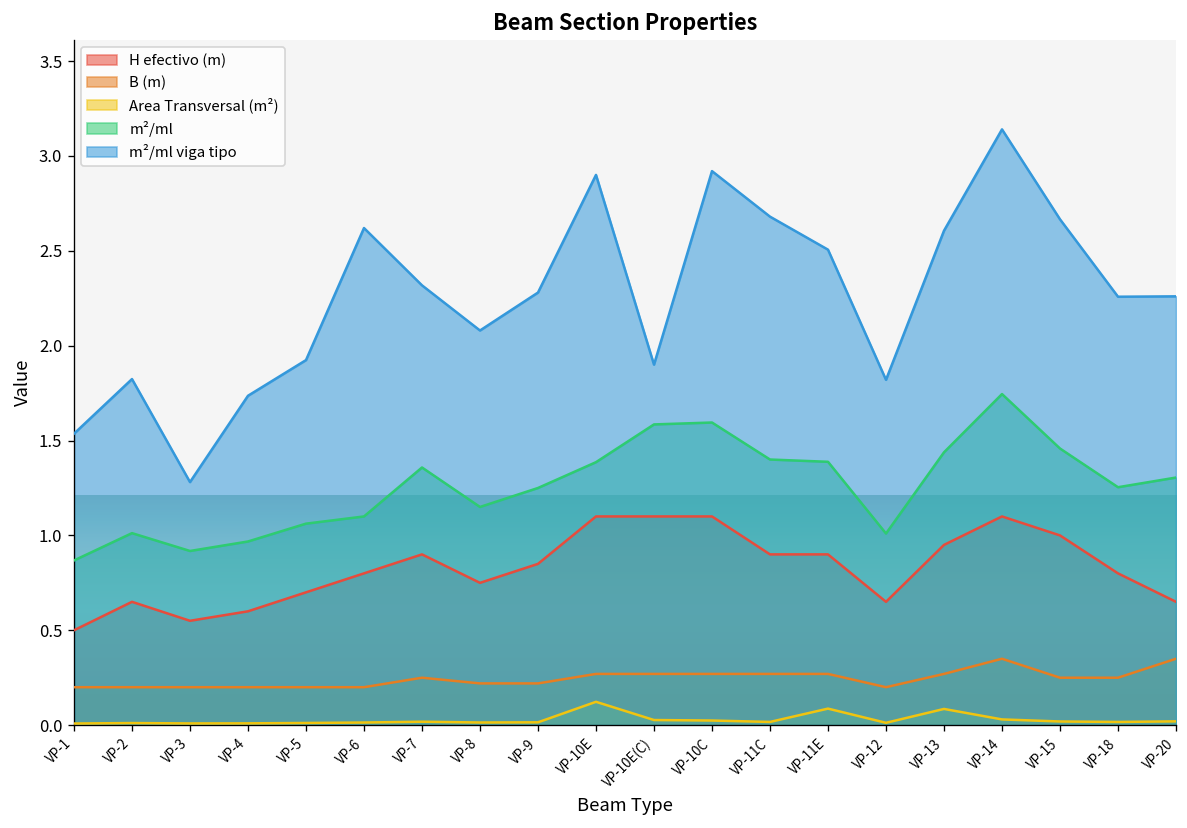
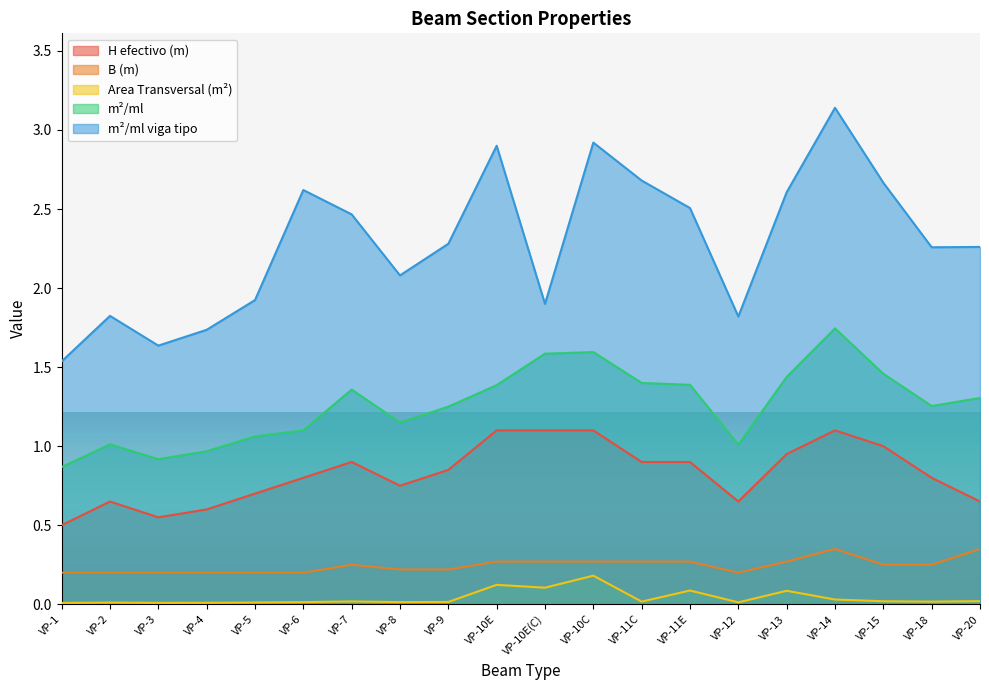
  {
    "Area Transversal (m²)": {
      "VP-1": 0.01,
      "VP-2": 0.01,
      "VP-3": 0.01,
      "VP-4": 0.01,
      "VP-5": 0.01,
      "VP-6": 0.01,
      "VP-7": 0.02,
      "VP-8": 0.01,
      "VP-9": 0.01,
      "VP-10E": 0.12,
-     "VP-10E(C)": 0.03,
-     "VP-10C": 0.02,
+     "VP-10E(C)": 0.11,
+     "VP-10C": 0.18,
      "VP-11C": 0.02,
      "VP-11E": 0.09,
      "VP-12": 0.01,
      "VP-13": 0.09,
      "VP-14": 0.03,
      "VP-15": 0.02,
      "VP-18": 0.02,
      "VP-20": 0.02
    },
    "m²/ml": {
      "VP-1": 0.87,
      "VP-2": 1.01,
      "VP-3": 0.92,
      "VP-4": 0.97,
      "VP-5": 1.06,
      "VP-6": 1.10,
      "VP-7": 1.36,
      "VP-8": 1.15,
      "VP-9": 1.25,
      "VP-10E": 1.39,
      "VP-10E(C)": 1.59,
      "VP-10C": 1.60,
      "VP-11C": 1.40,
      "VP-11E": 1.39,
      "VP-12": 1.01,
      "VP-13": 1.44,
      "VP-14": 1.75,
      "VP-15": 1.46,
      "VP-18": 1.25,
      "VP-20": 1.31
    },
    "m²/ml viga tipo": {
      "VP-1": 1.54,
      "VP-2": 1.82,
-     "VP-3": 1.28,
+     "VP-3": 1.64,
      "VP-4": 1.74,
      "VP-5": 1.92,
      "VP-6": 2.62,
-     "VP-7": 2.32,
+     "VP-7": 2.47,
      "VP-8": 2.08,
      "VP-9": 2.28,
      "VP-10E": 2.90,
      "VP-10E(C)": 1.90,
      "VP-10C": 2.92,
      "VP-11C": 2.68,
      "VP-11E": 2.51,
      "VP-12": 1.82,
      "VP-13": 2.61,
      "VP-14": 3.14,
      "VP-15": 2.67,
      "VP-18": 2.26,
      "VP-20": 2.26
    }
  }
